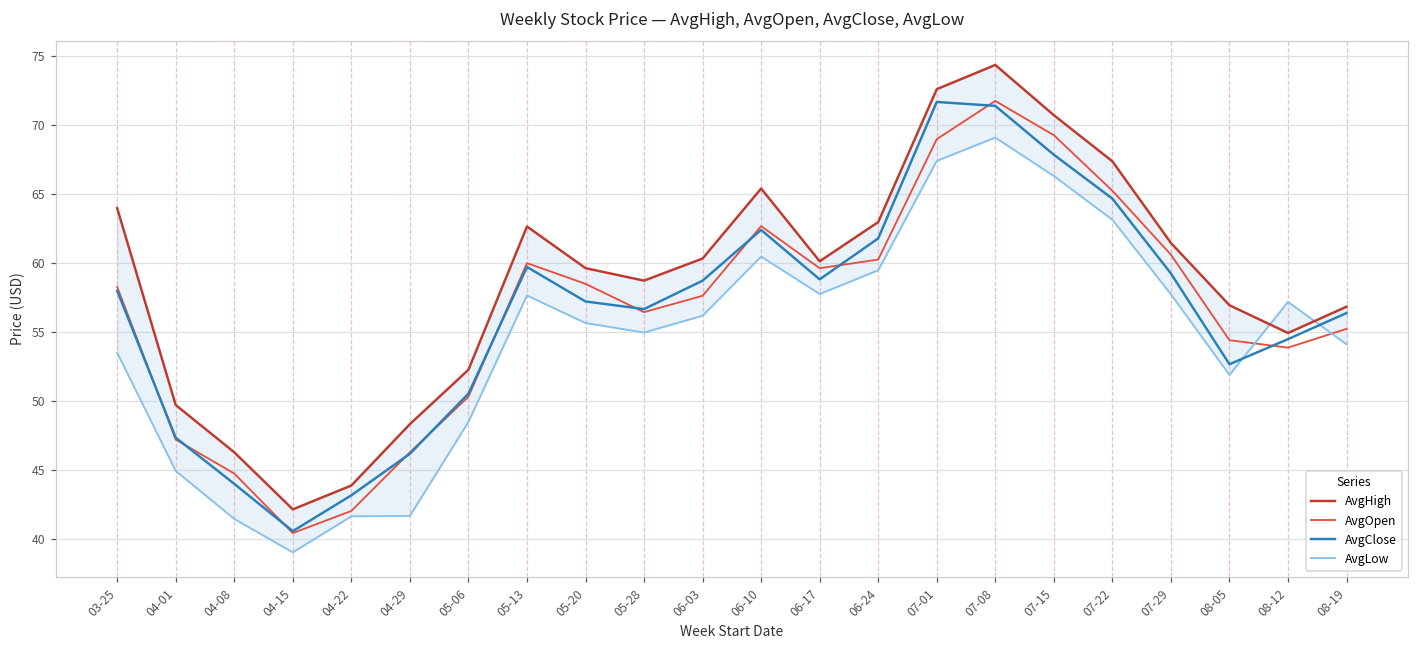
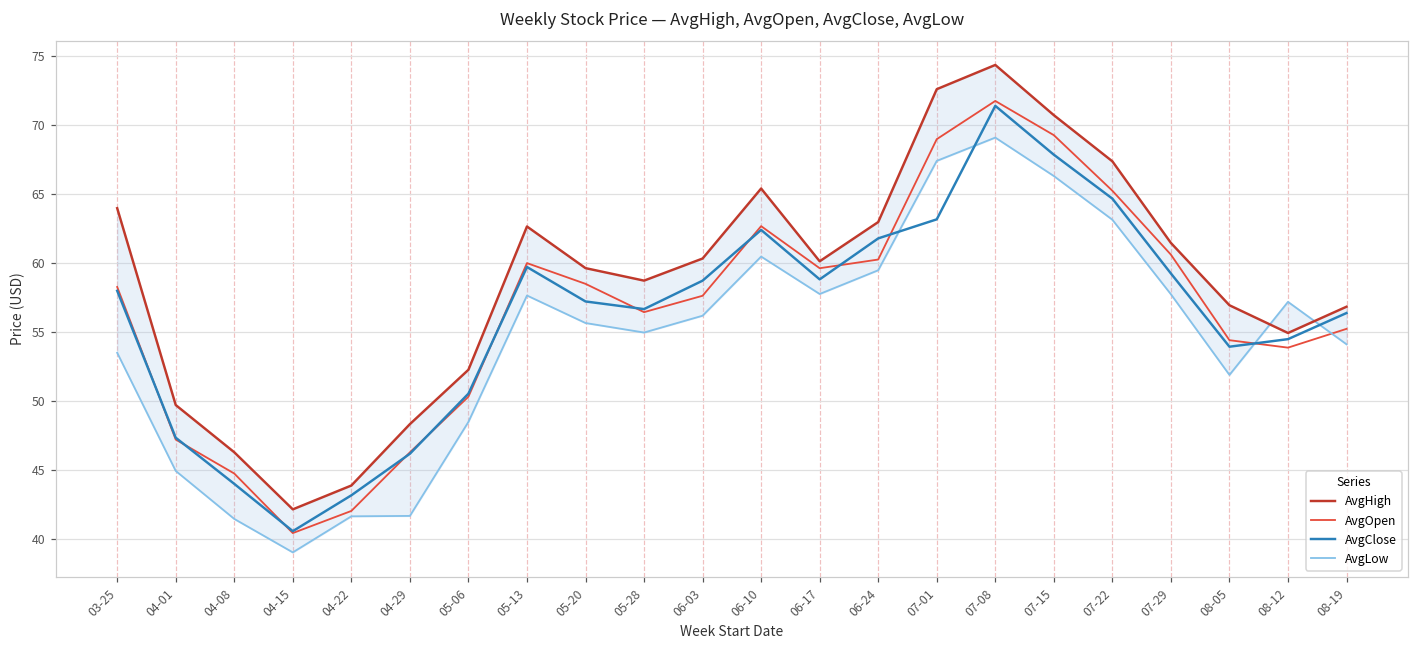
  {
    "AvgClose": {
      "03-25": 58.0,
      "04-08": 44.0,
      "04-22": 43.2,
      "05-06": 50.5,
      "05-13": 59.7,
      "05-20": 57.2,
      "05-28": 56.7,
      "06-03": 58.7,
      "06-10": 62.4,
      "06-17": 58.8,
      "06-24": 61.8,
-     "07-01": 71.7,
+     "07-01": 63.2,
      "07-08": 71.4,
      "07-15": 67.8,
      "07-22": 64.7,
      "07-29": 59.2,
-     "08-05": 52.7,
+     "08-05": 53.9,
      "08-12": 54.5,
      "08-19": 56.4
    }
  }
